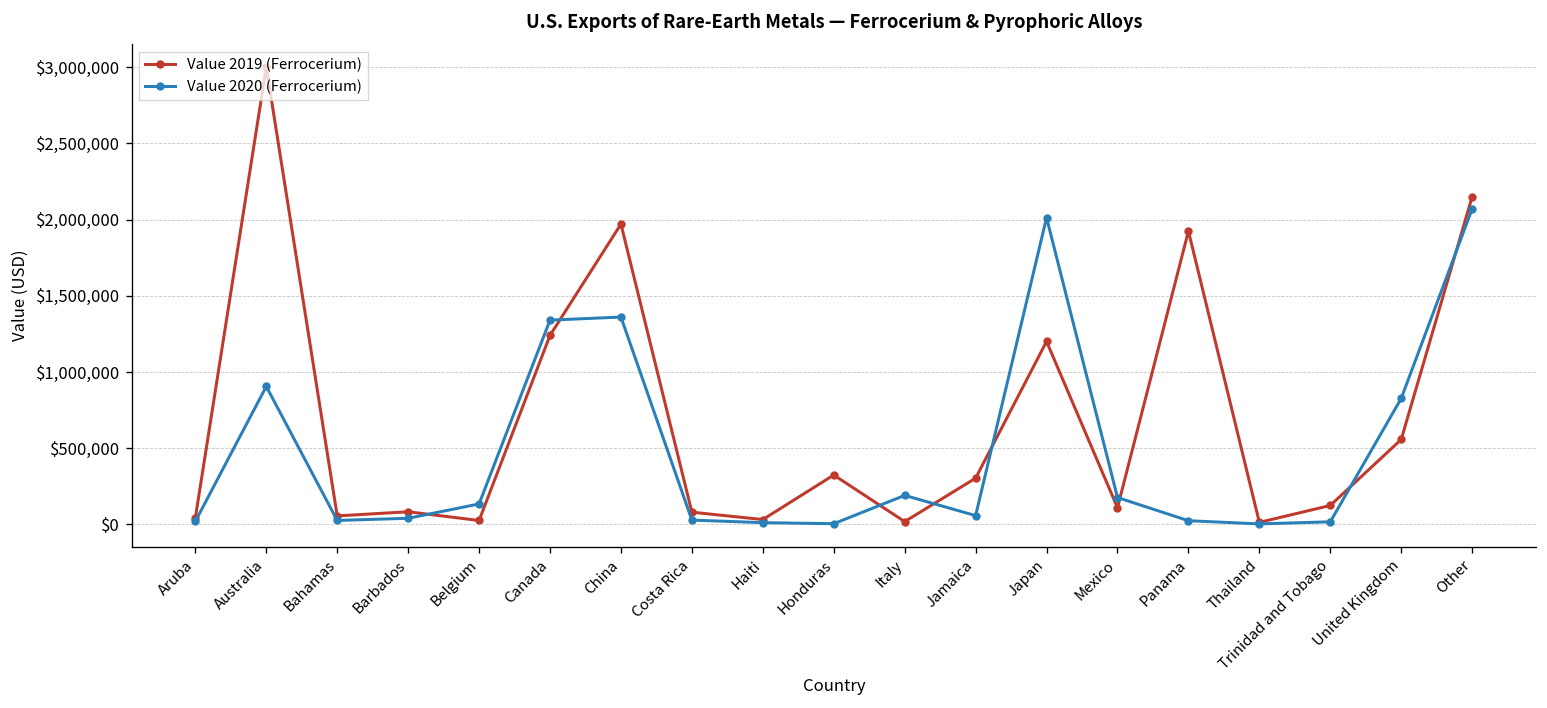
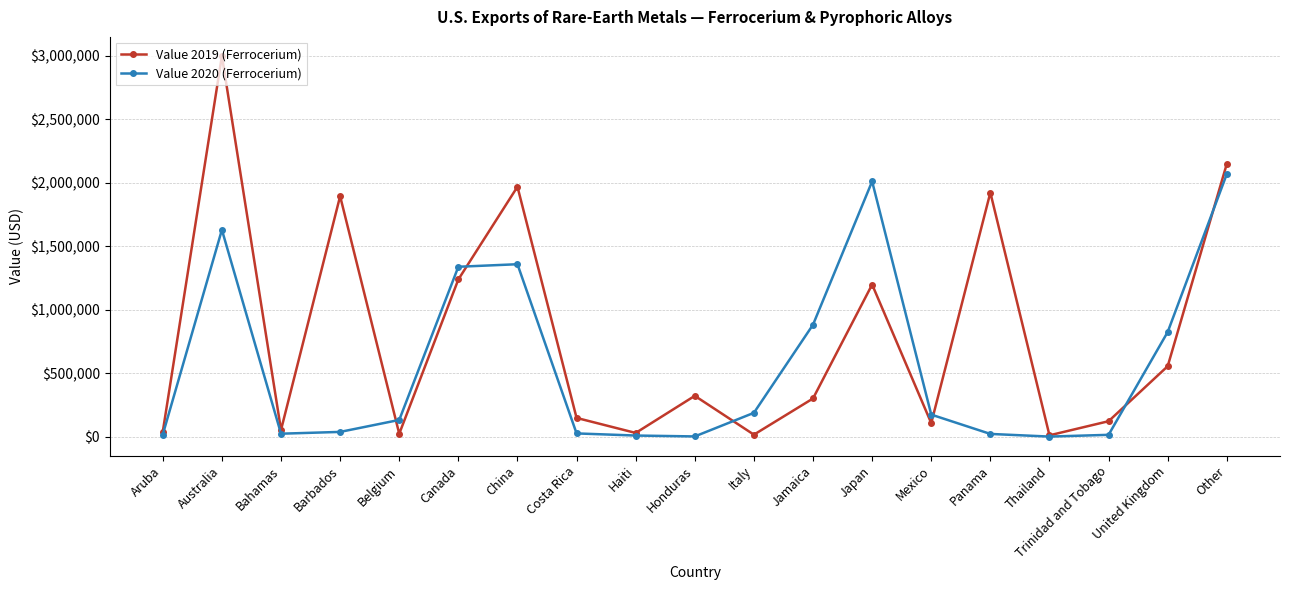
  {
    "Value 2019 (Ferrocerium)": {
      "Aruba": "$40,000",
      "Bahamas": "$60,000",
-     "Barbados": "$80,000",
+     "Barbados": "$1,900,000",
      "Belgium": "$30,000",
      "Canada": "$1,240,000",
      "China": "$1,970,000",
-     "Costa Rica": "$80,000",
+     "Costa Rica": "$150,000",
      "Haiti": "$30,000",
      "Honduras": "$320,000",
      "Italy": "$20,000",
      "Jamaica": "$300,000",
      "Japan": "$1,200,000",
      "Mexico": "$110,000",
      "Panama": "$1,920,000",
      "Trinidad and Tobago": "$120,000",
      "United Kingdom": "$560,000",
      "Other": "$2,150,000"
    },
    "Value 2020 (Ferrocerium)": {
      "Aruba": "$20,000",
-     "Australia": "$910,000",
+     "Australia": "$1,630,000",
      "Bahamas": "$30,000",
      "Barbados": "$40,000",
      "Belgium": "$130,000",
      "Canada": "$1,340,000",
      "China": "$1,360,000",
      "Costa Rica": "$30,000",
      "Haiti": "$10,000",
      "Honduras": "$0",
      "Italy": "$190,000",
-     "Jamaica": "$60,000",
+     "Jamaica": "$880,000",
      "Japan": "$2,010,000",
      "Mexico": "$180,000",
      "Panama": "$20,000",
      "Trinidad and Tobago": "$20,000",
      "United Kingdom": "$830,000",
      "Other": "$2,070,000"
    }
  }
